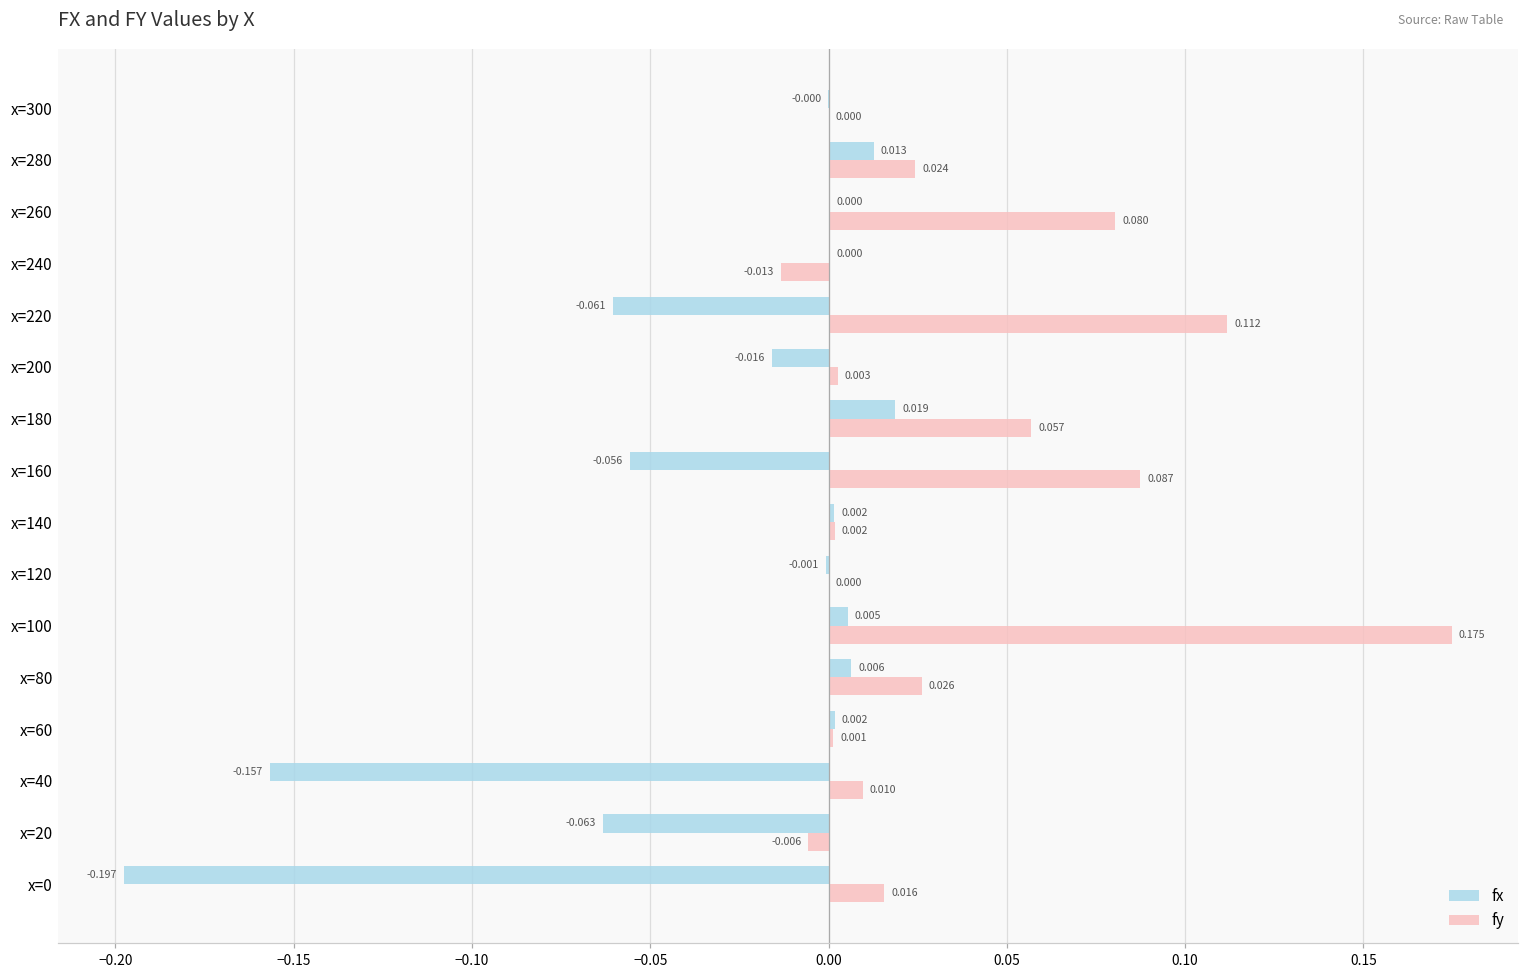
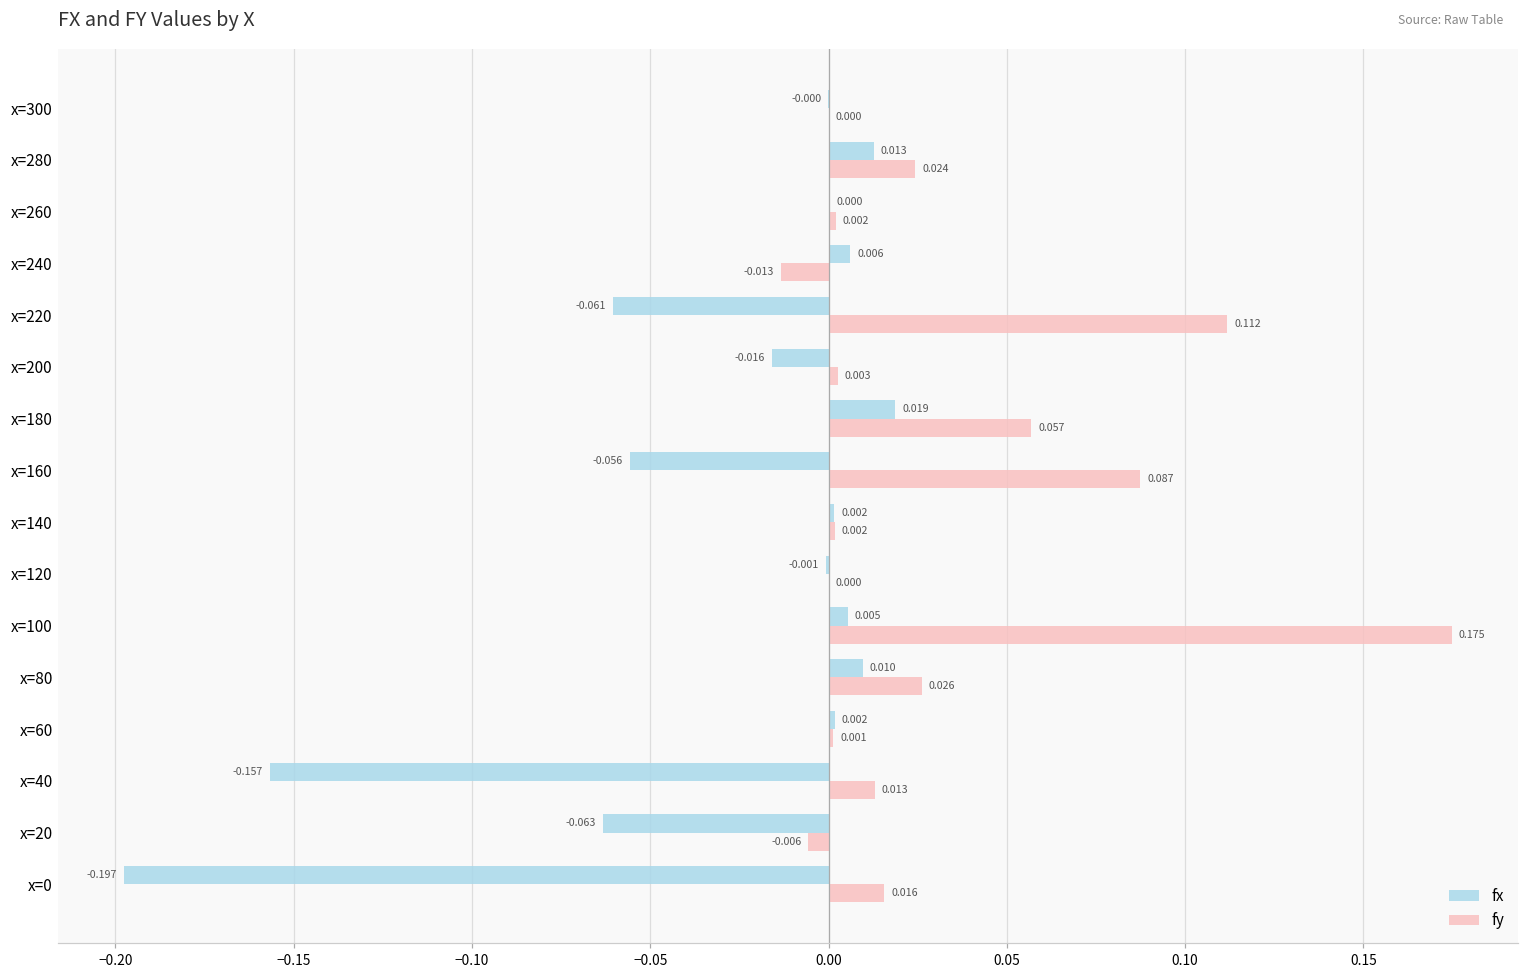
  {
    "fx": {
      "x=300": -0.000,
      "x=280": 0.013,
      "x=260": 0.000,
-     "x=240": 0.000,
+     "x=240": 0.006,
      "x=220": -0.061,
      "x=200": -0.016,
      "x=180": 0.019,
      "x=160": -0.056,
      "x=140": 0.002,
      "x=120": -0.001,
      "x=100": 0.005,
-     "x=80": 0.006,
+     "x=80": 0.010,
      "x=60": 0.002,
      "x=40": -0.157,
      "x=20": -0.063,
      "x=0": -0.197
    },
    "fy": {
      "x=300": 0.000,
      "x=280": 0.024,
-     "x=260": 0.080,
+     "x=260": 0.002,
      "x=240": -0.013,
      "x=220": 0.112,
      "x=200": 0.003,
      "x=180": 0.057,
      "x=160": 0.087,
      "x=140": 0.002,
      "x=120": 0.000,
      "x=100": 0.175,
      "x=80": 0.026,
      "x=60": 0.001,
-     "x=40": 0.010,
+     "x=40": 0.013,
      "x=20": -0.006,
      "x=0": 0.016
    }
  }
